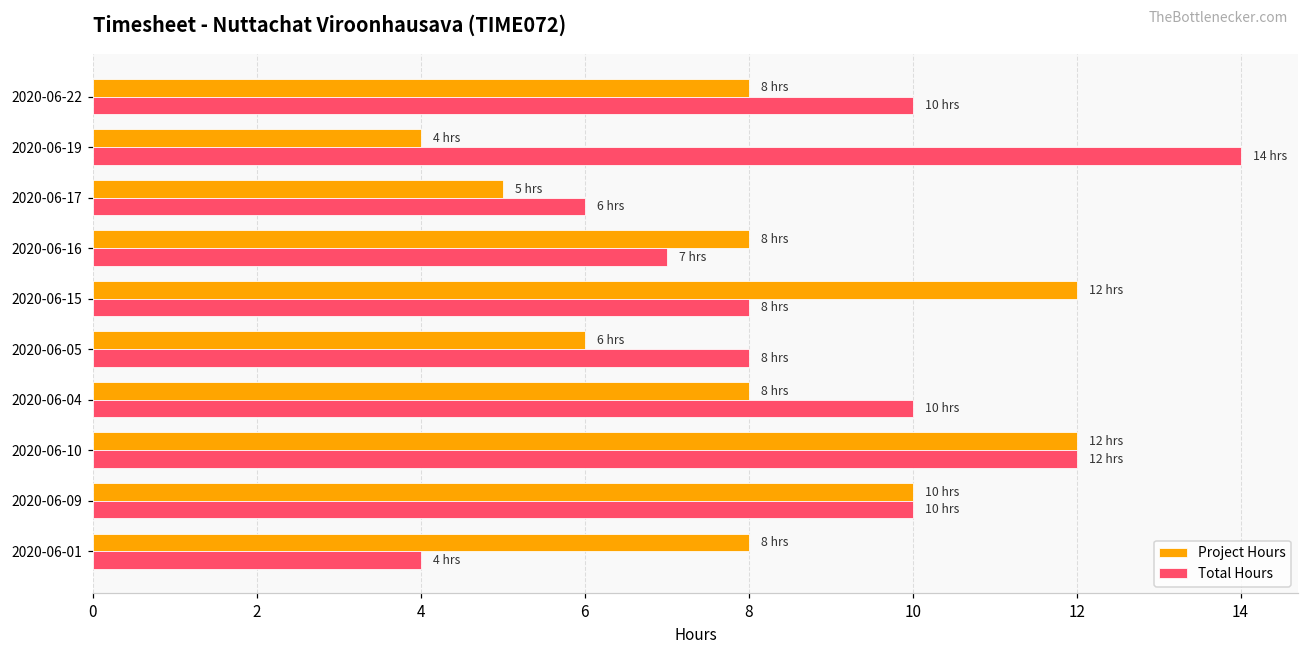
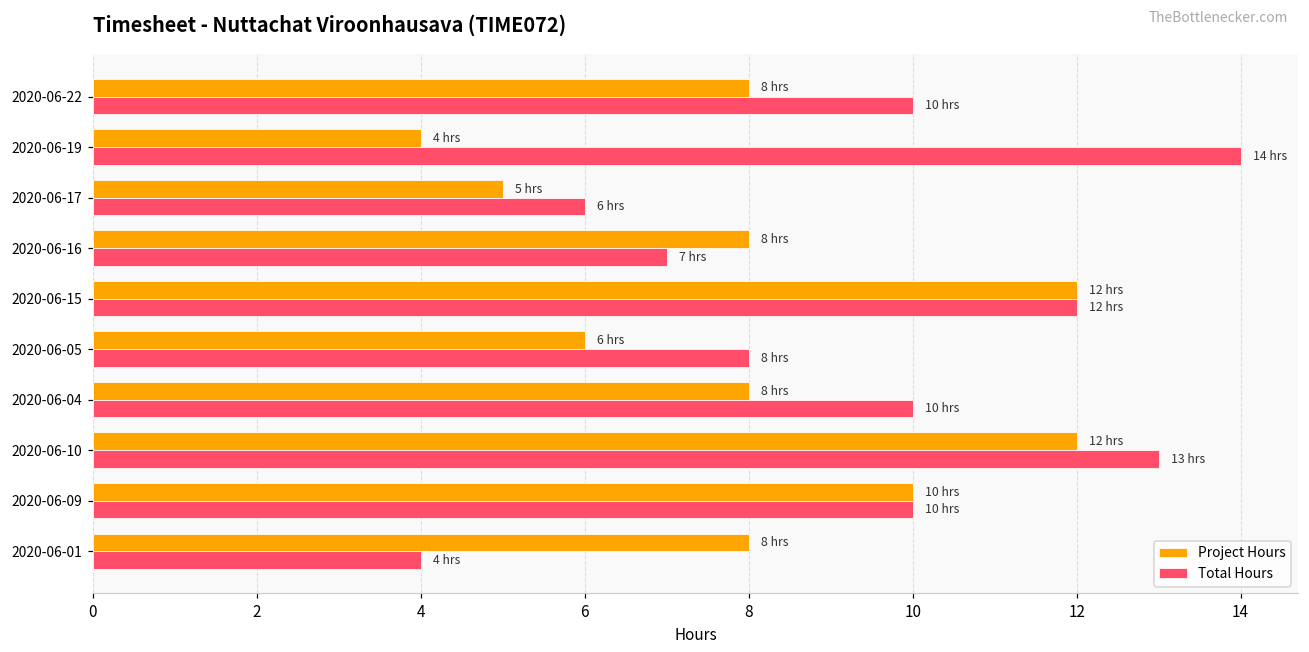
  {
    "Project Hours": {
      "2020-06-22": 8,
      "2020-06-19": 4,
      "2020-06-17": 5,
      "2020-06-16": 8,
      "2020-06-15": 12,
      "2020-06-05": 6,
      "2020-06-04": 8,
      "2020-06-10": 12,
      "2020-06-09": 10,
      "2020-06-01": 8
    },
    "Total Hours": {
      "2020-06-22": 10,
      "2020-06-19": 14,
      "2020-06-17": 6,
      "2020-06-16": 7,
-     "2020-06-15": 8,
+     "2020-06-15": 12,
      "2020-06-05": 8,
      "2020-06-04": 10,
-     "2020-06-10": 12,
+     "2020-06-10": 13,
      "2020-06-09": 10,
      "2020-06-01": 4
    }
  }
